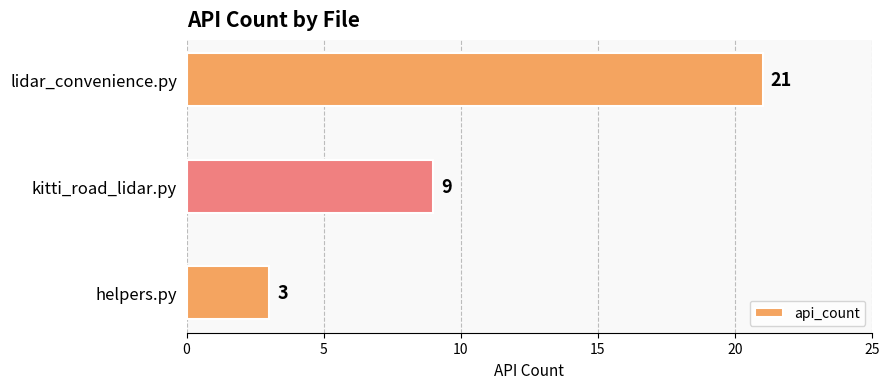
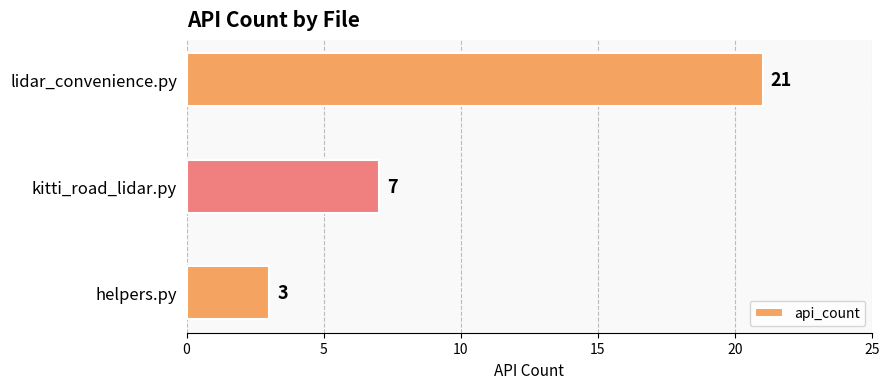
  {
    "lidar_convenience.py": 21,
-   "kitti_road_lidar.py": 9,
+   "kitti_road_lidar.py": 7,
    "helpers.py": 3
  }
